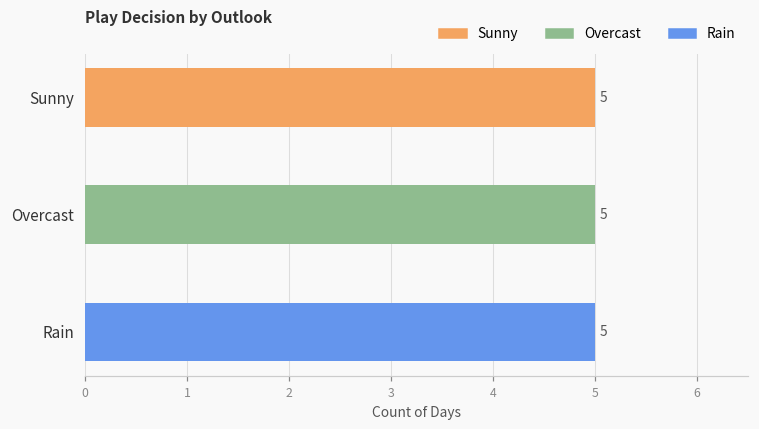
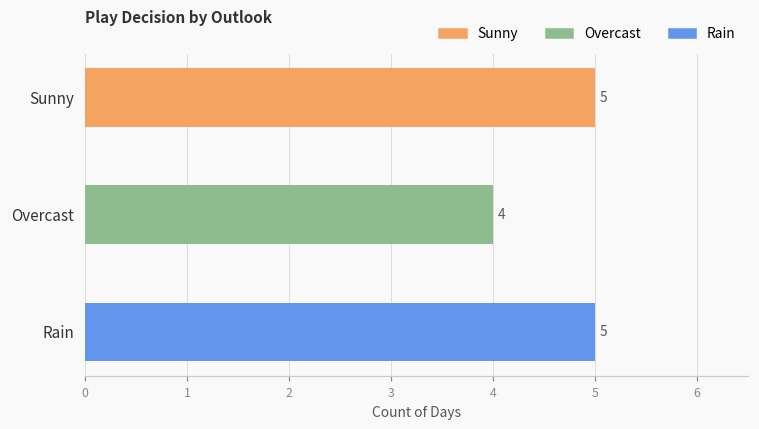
  {
    "Overcast": {
-     "Overcast": 5
+     "Overcast": 4
    },
    "Rain": {
      "Rain": 5
    }
  }
